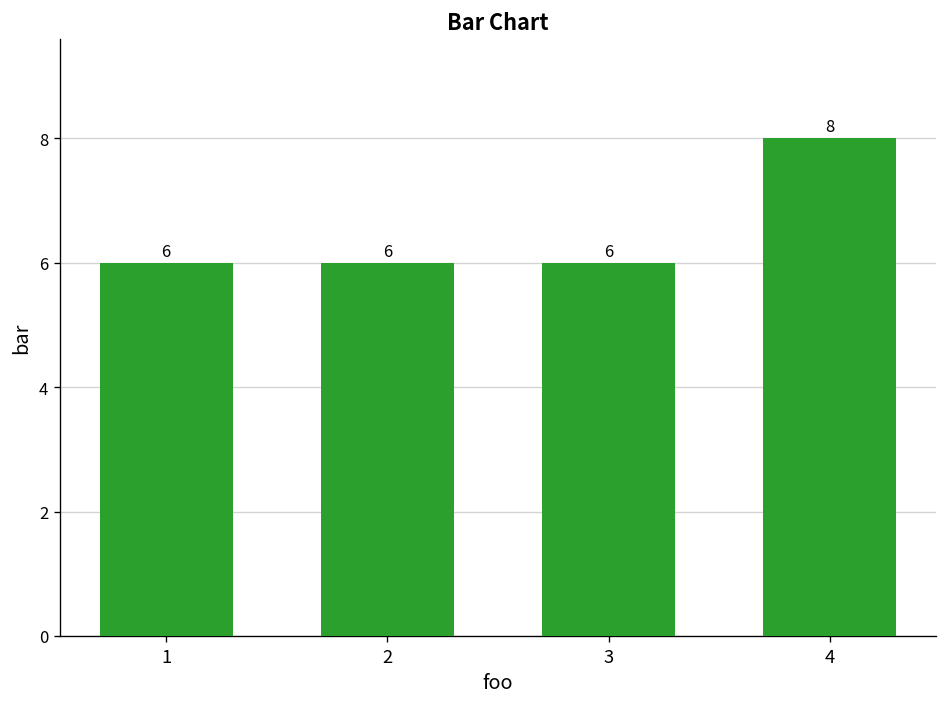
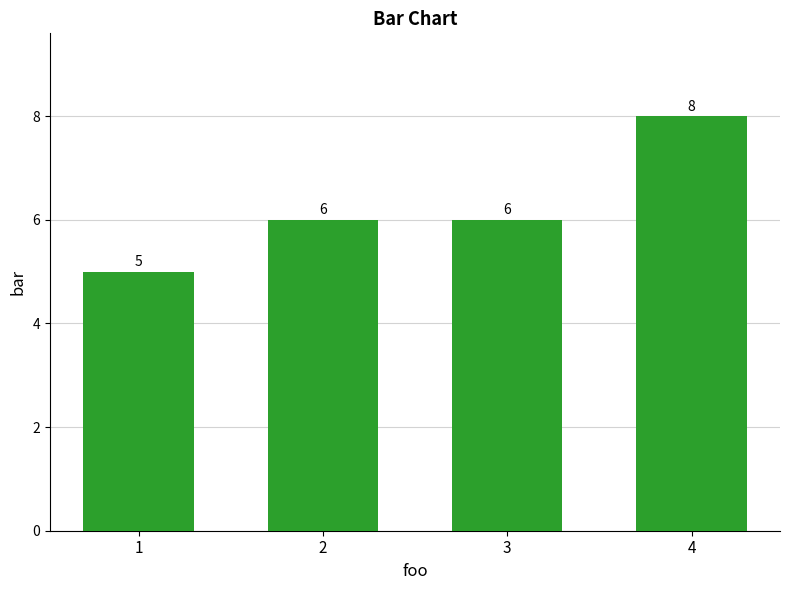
  {
-   "1": 6,
+   "1": 5,
    "2": 6,
    "3": 6,
    "4": 8
  }
